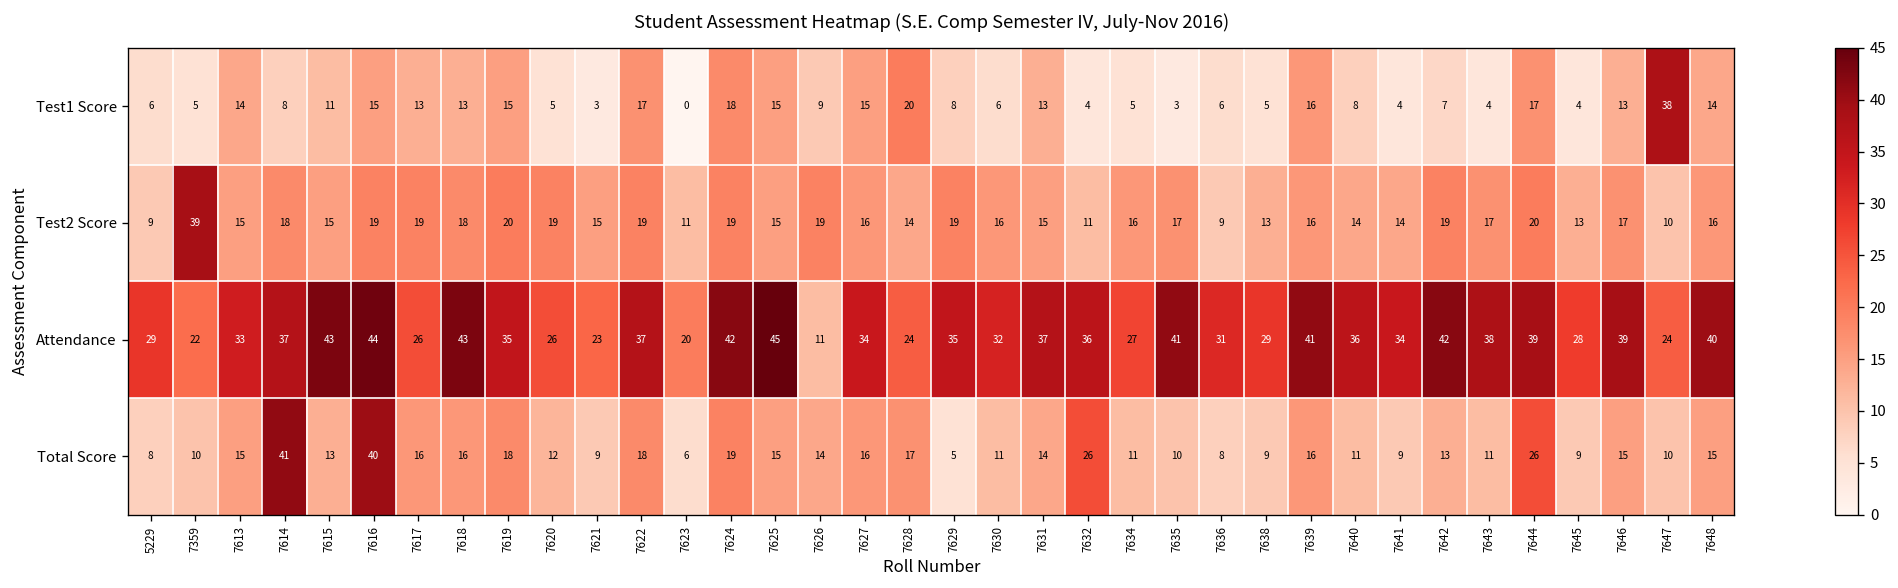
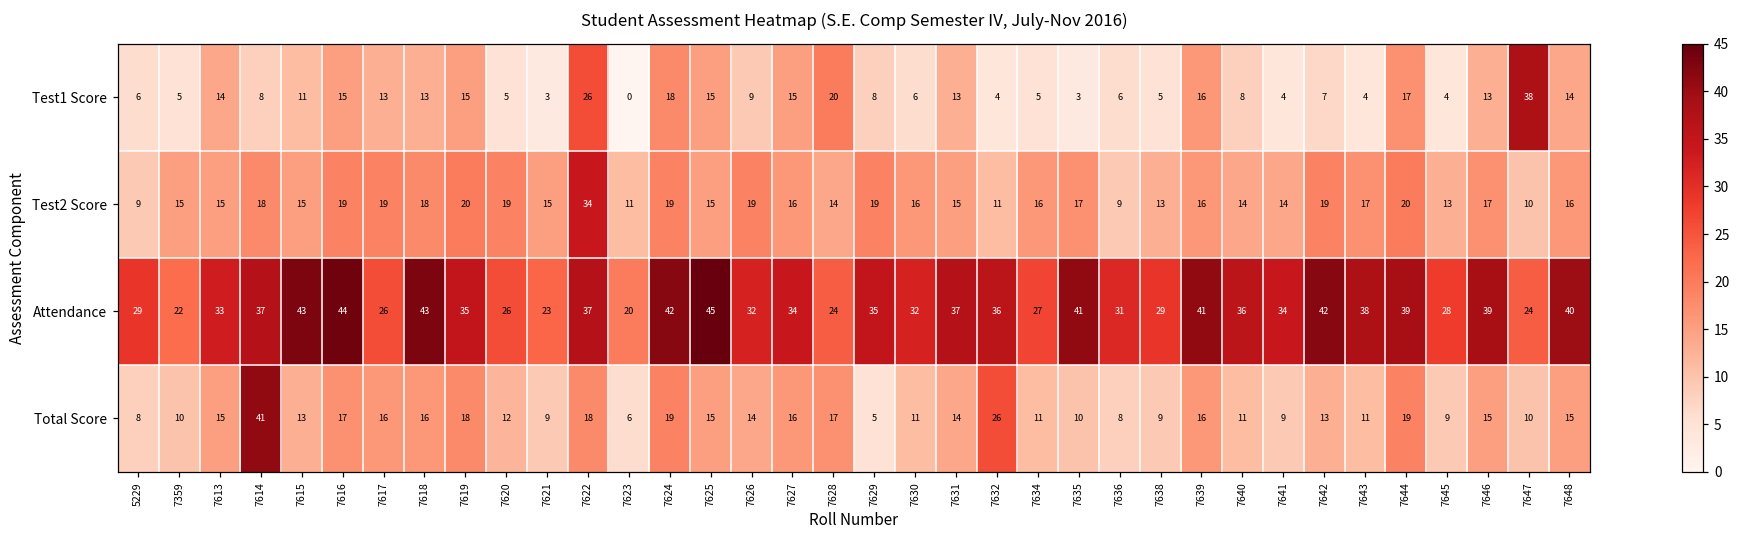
  {
    "Test1 Score": {
      "5229": 6,
      "7359": 5,
      "7613": 14,
      "7614": 8,
      "7615": 11,
      "7616": 15,
      "7617": 13,
      "7618": 13,
      "7619": 15,
      "7620": 5,
      "7621": 3,
-     "7622": 17,
+     "7622": 26,
      "7623": 0,
      "7624": 18,
      "7625": 15,
      "7626": 9,
      "7627": 15,
      "7628": 20,
      "7629": 8,
      "7630": 6,
      "7631": 13,
      "7632": 4,
      "7634": 5,
      "7635": 3,
      "7636": 6,
      "7638": 5,
      "7639": 16,
      "7640": 8,
      "7641": 4,
      "7642": 7,
      "7643": 4,
      "7644": 17,
      "7645": 4,
      "7646": 13,
      "7647": 38,
      "7648": 14
    },
    "Test2 Score": {
      "5229": 9,
-     "7359": 39,
+     "7359": 15,
      "7613": 15,
      "7614": 18,
      "7615": 15,
      "7616": 19,
      "7617": 19,
      "7618": 18,
      "7619": 20,
      "7620": 19,
      "7621": 15,
-     "7622": 19,
+     "7622": 34,
      "7623": 11,
      "7624": 19,
      "7625": 15,
      "7626": 19,
      "7627": 16,
      "7628": 14,
      "7629": 19,
      "7630": 16,
      "7631": 15,
      "7632": 11,
      "7634": 16,
      "7635": 17,
      "7636": 9,
      "7638": 13,
      "7639": 16,
      "7640": 14,
      "7641": 14,
      "7642": 19,
      "7643": 17,
      "7644": 20,
      "7645": 13,
      "7646": 17,
      "7647": 10,
      "7648": 16
    },
    "Attendance": {
      "5229": 29,
      "7359": 22,
      "7613": 33,
      "7614": 37,
      "7615": 43,
      "7616": 44,
      "7617": 26,
      "7618": 43,
      "7619": 35,
      "7620": 26,
      "7621": 23,
      "7622": 37,
      "7623": 20,
      "7624": 42,
      "7625": 45,
-     "7626": 11,
+     "7626": 32,
      "7627": 34,
      "7628": 24,
      "7629": 35,
      "7630": 32,
      "7631": 37,
      "7632": 36,
      "7634": 27,
      "7635": 41,
      "7636": 31,
      "7638": 29,
      "7639": 41,
      "7640": 36,
      "7641": 34,
      "7642": 42,
      "7643": 38,
      "7644": 39,
      "7645": 28,
      "7646": 39,
      "7647": 24,
      "7648": 40
    },
    "Total Score": {
      "5229": 8,
      "7359": 10,
      "7613": 15,
      "7614": 41,
      "7615": 13,
-     "7616": 40,
+     "7616": 17,
      "7617": 16,
      "7618": 16,
      "7619": 18,
      "7620": 12,
      "7621": 9,
      "7622": 18,
      "7623": 6,
      "7624": 19,
      "7625": 15,
      "7626": 14,
      "7627": 16,
      "7628": 17,
      "7629": 5,
      "7630": 11,
      "7631": 14,
      "7632": 26,
      "7634": 11,
      "7635": 10,
      "7636": 8,
      "7638": 9,
      "7639": 16,
      "7640": 11,
      "7641": 9,
      "7642": 13,
      "7643": 11,
-     "7644": 26,
+     "7644": 19,
      "7645": 9,
      "7646": 15,
      "7647": 10,
      "7648": 15
    }
  }
